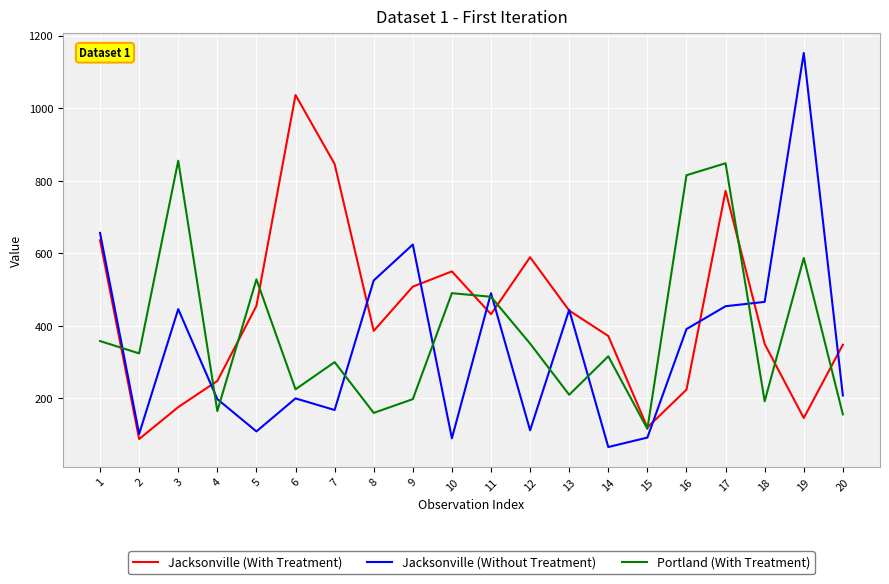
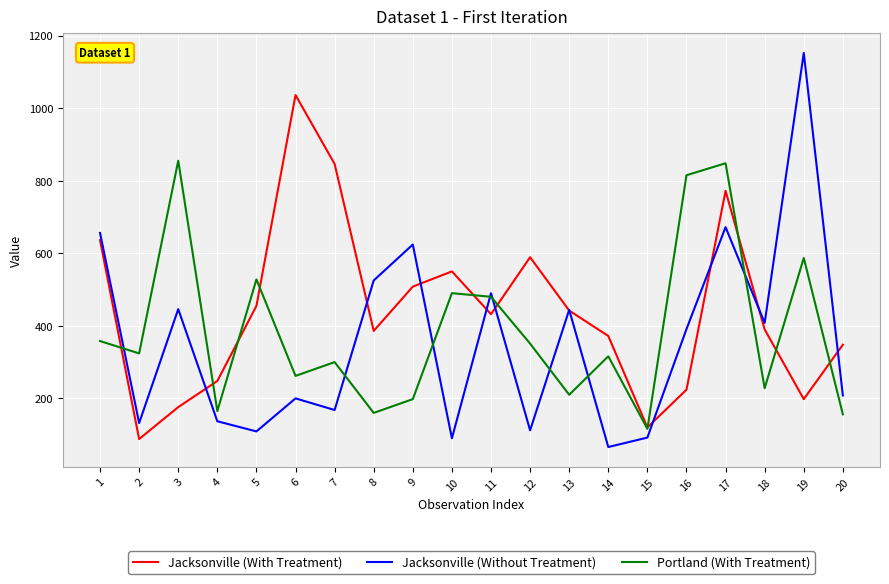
  {
    "Jacksonville (With Treatment)": {
      "1": 640,
      "2": 90,
      "3": 180,
      "4": 250,
      "5": 460,
      "6": 1040,
      "7": 850,
      "8": 390,
      "9": 510,
      "10": 550,
      "11": 430,
      "12": 590,
      "14": 370,
      "16": 220,
      "17": 770,
-     "18": 350,
-     "19": 150,
+     "18": 390,
+     "19": 200,
      "20": 350
    },
    "Jacksonville (Without Treatment)": {
      "1": 660,
-     "2": 100,
+     "2": 130,
      "3": 450,
-     "4": 200,
+     "4": 140,
      "5": 110,
      "6": 200,
      "7": 170,
      "8": 530,
      "9": 620,
      "10": 90,
      "11": 490,
      "12": 110,
      "14": 70,
      "15": 90,
      "16": 390,
-     "17": 450,
-     "18": 470,
+     "17": 670,
+     "18": 410,
      "19": 1150,
      "20": 210
    },
    "Portland (With Treatment)": {
      "1": 360,
      "2": 320,
      "3": 860,
      "4": 170,
      "5": 530,
-     "6": 230,
+     "6": 260,
      "7": 300,
      "8": 160,
      "9": 200,
      "10": 490,
      "11": 480,
      "12": 350,
      "13": 210,
      "14": 320,
      "16": 820,
      "17": 850,
-     "18": 190,
+     "18": 230,
      "19": 590,
      "20": 160
    }
  }
